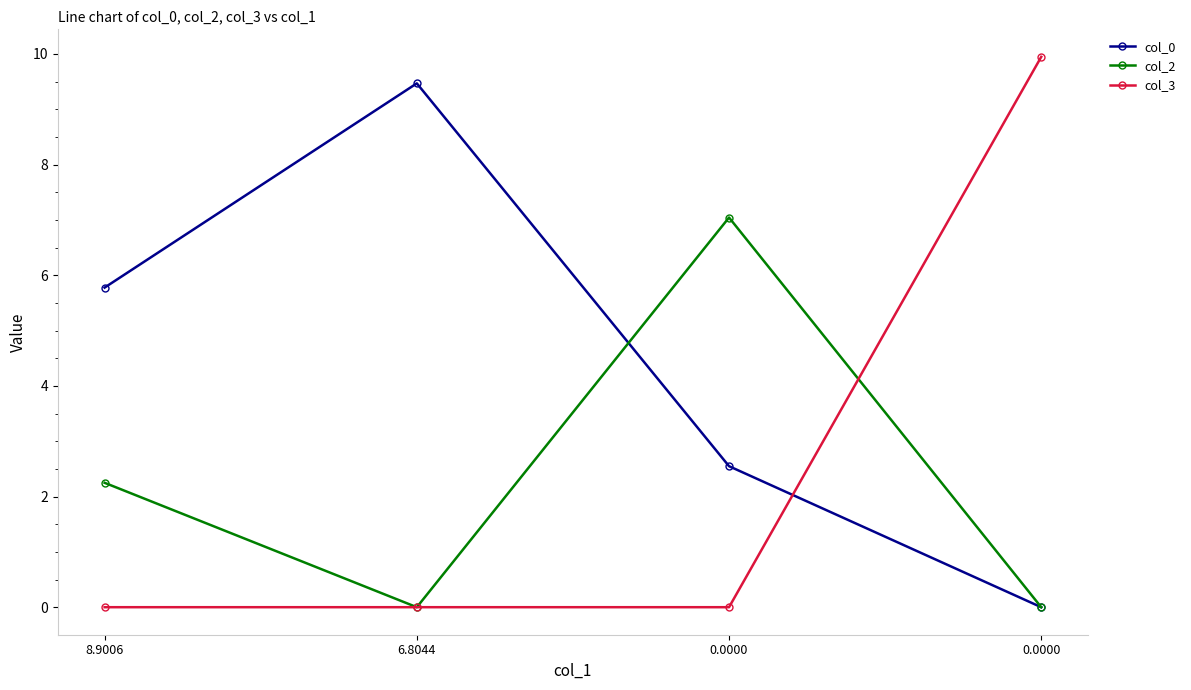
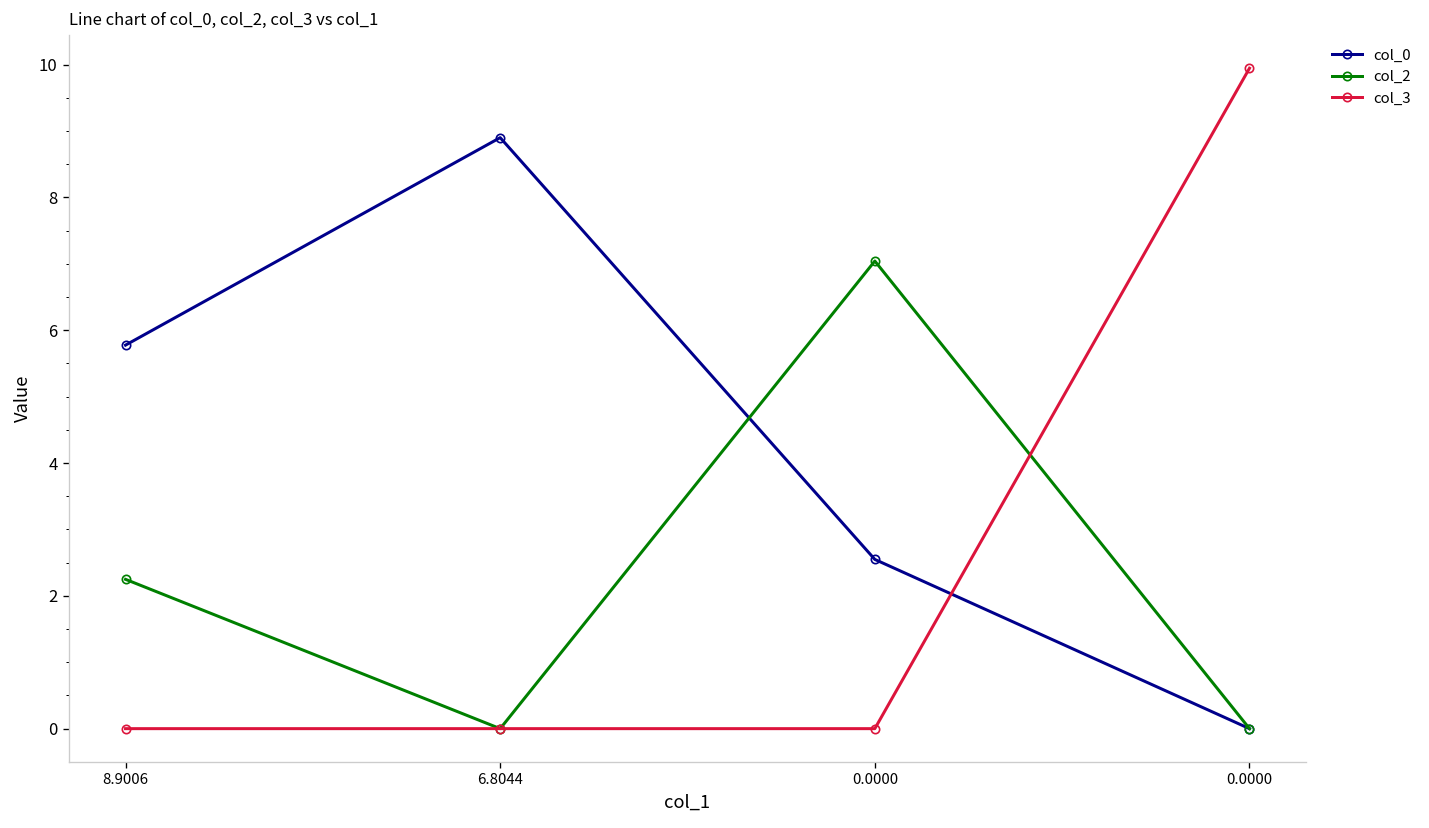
  {
    "col_0": {
      "8.9006": 5.8,
-     "6.8044": 9.5
+     "6.8044": 8.9
    },
    "col_2": {
      "8.9006": 2.2
    },
    "col_3": {
      "8.9006": 0.0
    }
  }
